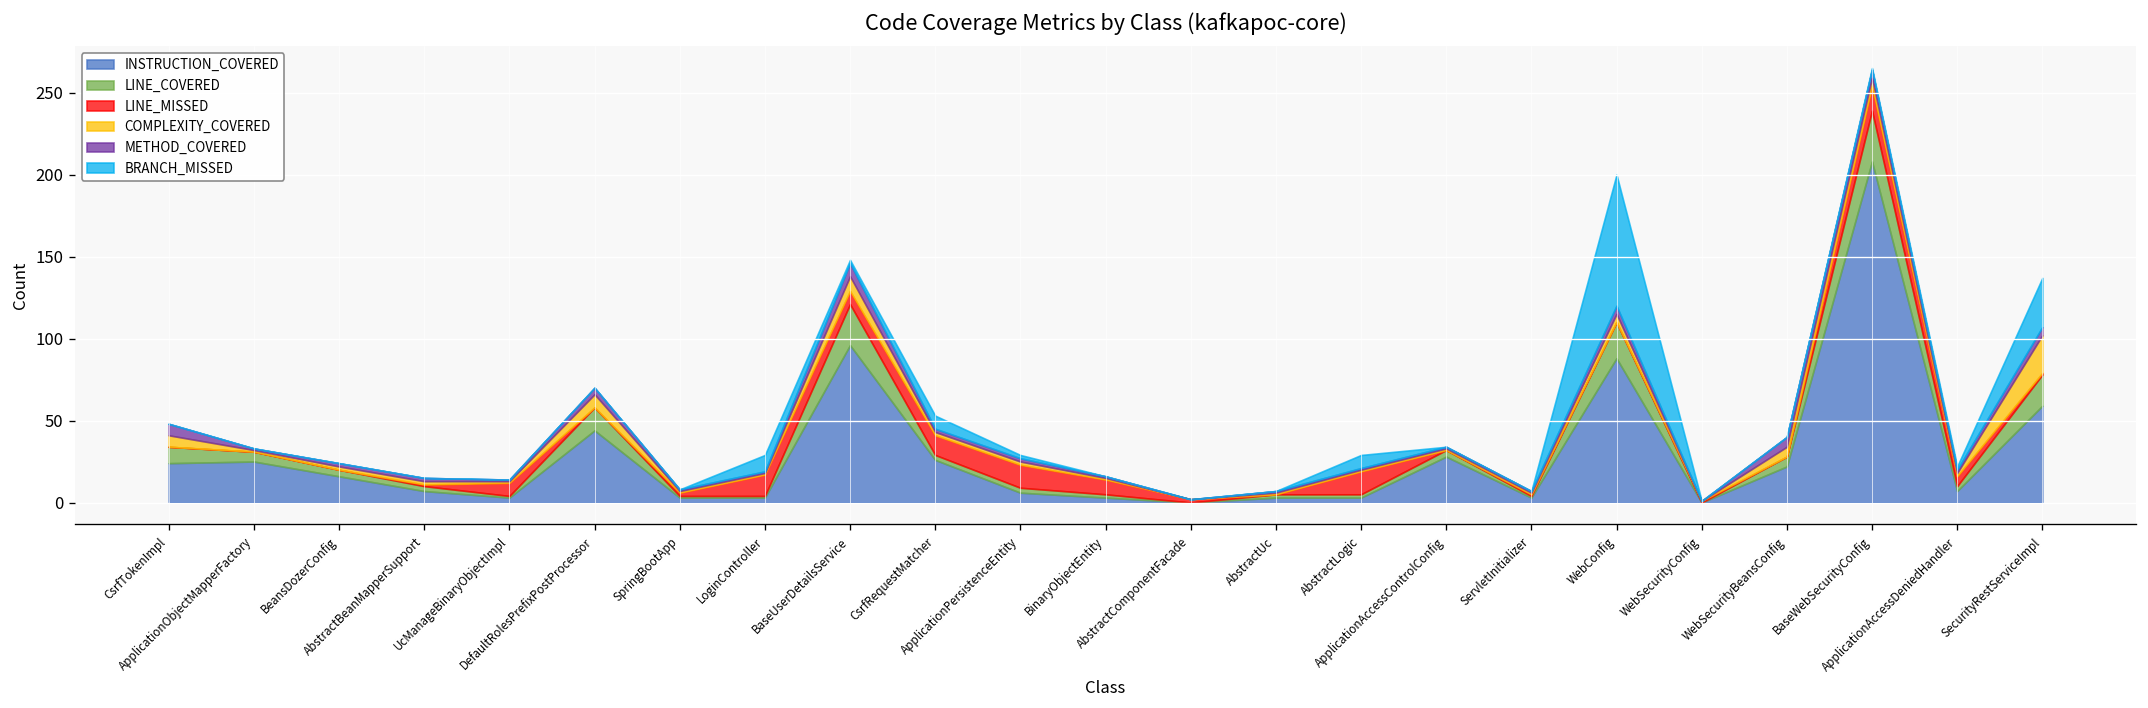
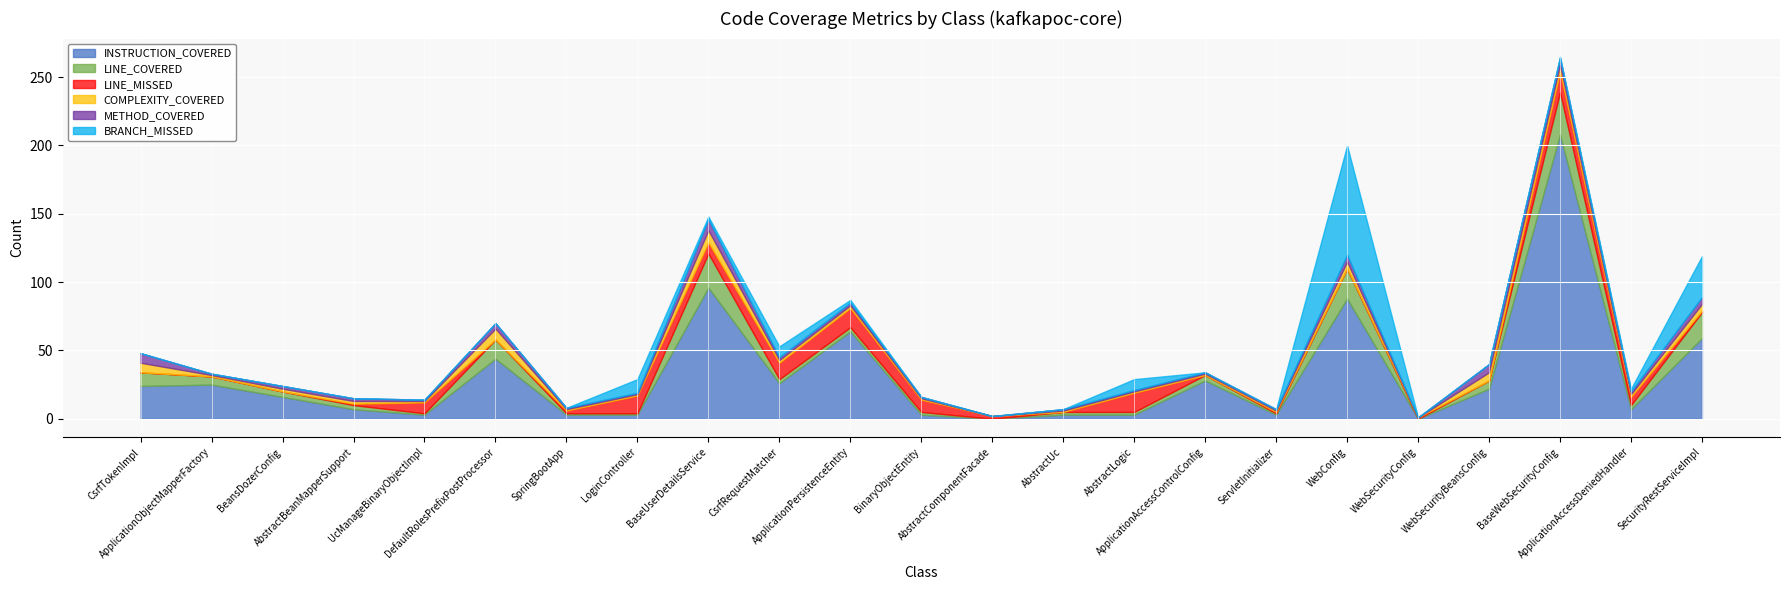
  {
    "INSTRUCTION_COVERED": {
      "CsrfTokenImpl": 24,
      "ApplicationObjectMapperFactory": 25,
      "BeansDozerConfig": 16,
      "AbstractBeanMapperSupport": 7,
      "DefaultRolesPrefixPostProcessor": 44,
      "BaseUserDetailsService": 96,
      "CsrfRequestMatcher": 26,
-     "ApplicationPersistenceEntity": 6,
+     "ApplicationPersistenceEntity": 64,
      "BinaryObjectEntity": 3,
      "AbstractUc": 3,
      "AbstractLogic": 3,
      "ApplicationAccessControlConfig": 28,
      "WebConfig": 88,
      "WebSecurityBeansConfig": 22,
      "BaseWebSecurityConfig": 208,
      "ApplicationAccessDeniedHandler": 7,
      "SecurityRestServiceImpl": 59
    },
    "LINE_COVERED": {
      "BaseUserDetailsService": 25,
      "CsrfRequestMatcher": 3,
      "ApplicationPersistenceEntity": 3,
      "BinaryObjectEntity": 2,
      "AbstractLogic": 2,
      "BaseWebSecurityConfig": 31,
      "ApplicationAccessDeniedHandler": 3
    },
    "LINE_MISSED": {
      "BaseUserDetailsService": 8,
      "CsrfRequestMatcher": 12,
      "ApplicationPersistenceEntity": 14,
      "BaseWebSecurityConfig": 15,
      "ApplicationAccessDeniedHandler": 6
    },
    "COMPLEXITY_COVERED": {
      "CsrfTokenImpl": 7,
      "BeansDozerConfig": 2,
      "AbstractBeanMapperSupport": 2,
      "DefaultRolesPrefixPostProcessor": 8,
      "BaseUserDetailsService": 9,
      "CsrfRequestMatcher": 2,
      "ApplicationPersistenceEntity": 2,
      "WebConfig": 5,
      "WebSecurityBeansConfig": 6,
      "BaseWebSecurityConfig": 5,
      "ApplicationAccessDeniedHandler": 2,
-     "SecurityRestServiceImpl": 23
+     "SecurityRestServiceImpl": 5
    },
    "METHOD_COVERED": {
      "BaseUserDetailsService": 8,
      "CsrfRequestMatcher": 2,
      "ApplicationPersistenceEntity": 2,
      "WebConfig": 5,
      "ApplicationAccessDeniedHandler": 2,
      "SecurityRestServiceImpl": 5
    },
    "BRANCH_MISSED": {
      "LoginController": 10,
      "BaseUserDetailsService": 2,
      "CsrfRequestMatcher": 8,
      "ApplicationPersistenceEntity": 2,
      "AbstractLogic": 8,
      "WebConfig": 80,
      "ApplicationAccessDeniedHandler": 2,
      "SecurityRestServiceImpl": 30
    }
  }
